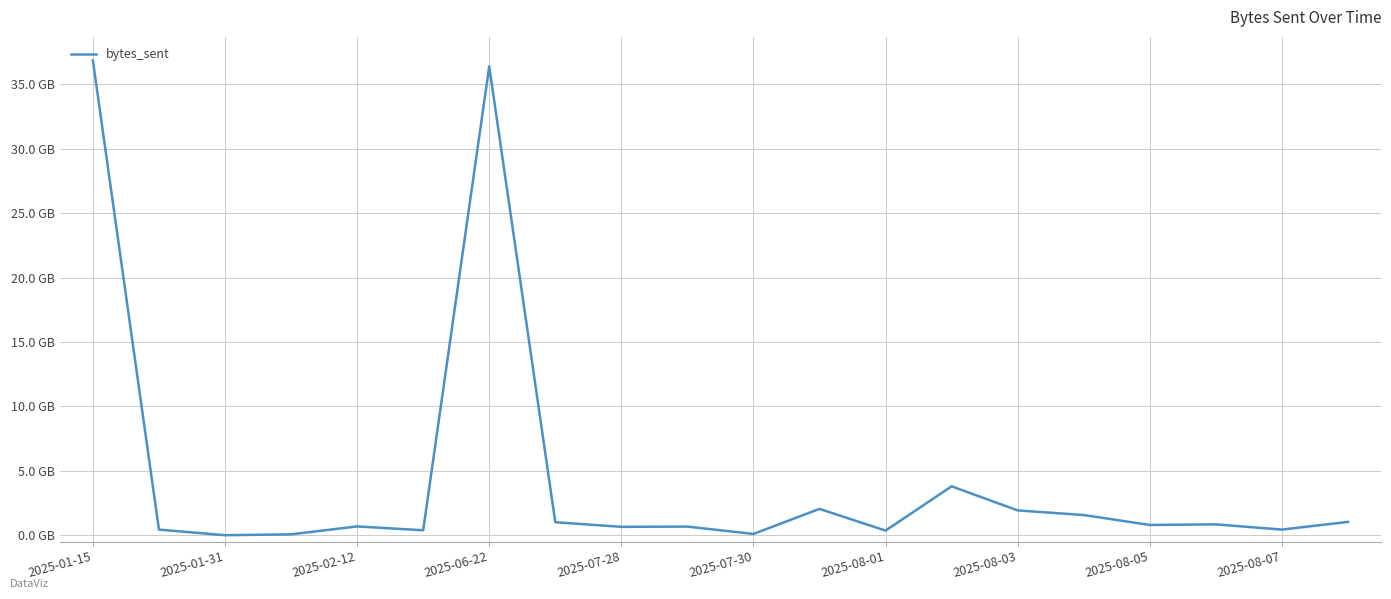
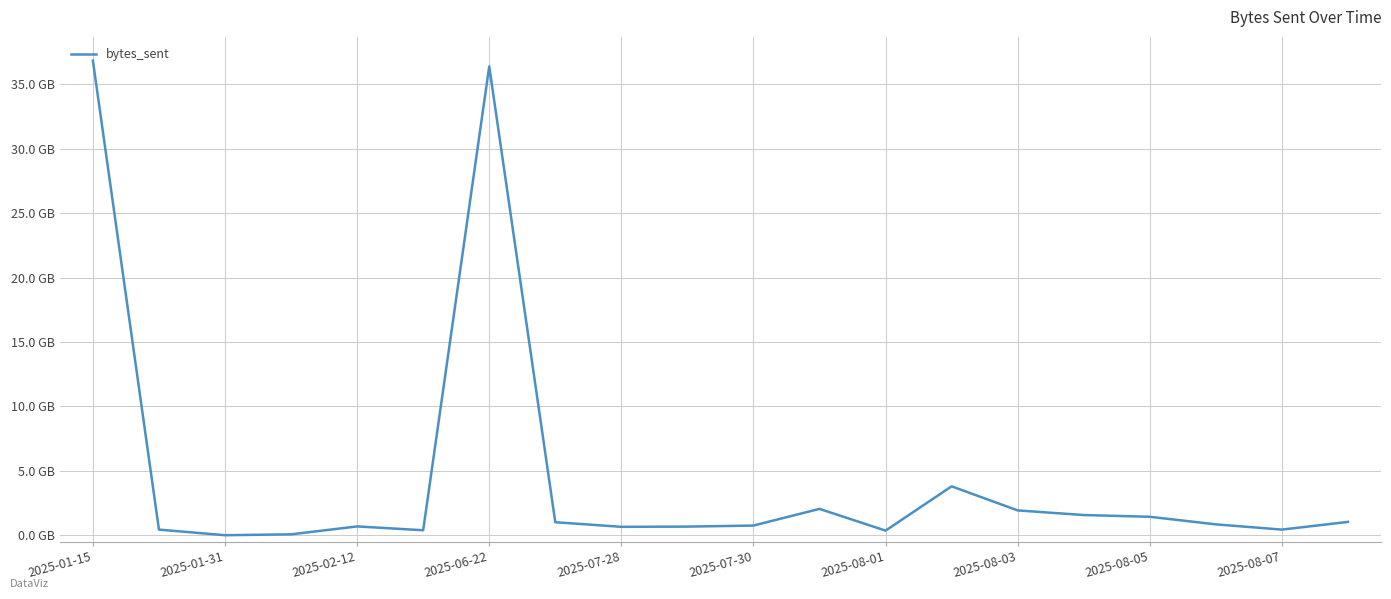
  {
    "2025-01-15": "36.8 GB",
    "2025-01-31": "0.0 GB",
    "2025-02-12": "0.7 GB",
    "2025-06-22": "36.4 GB",
    "2025-07-28": "0.7 GB",
-   "2025-07-30": "0.1 GB",
+   "2025-07-30": "0.8 GB",
    "2025-08-01": "0.4 GB",
    "2025-08-03": "1.9 GB",
-   "2025-08-05": "0.8 GB",
+   "2025-08-05": "1.4 GB",
    "2025-08-07": "0.4 GB"
  }
